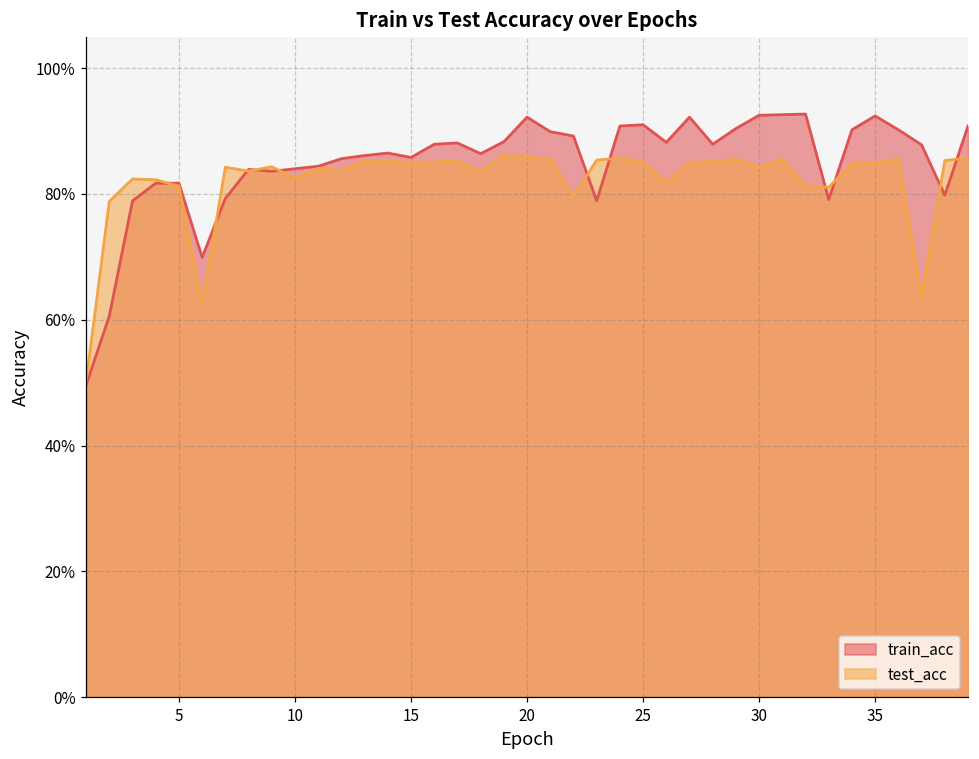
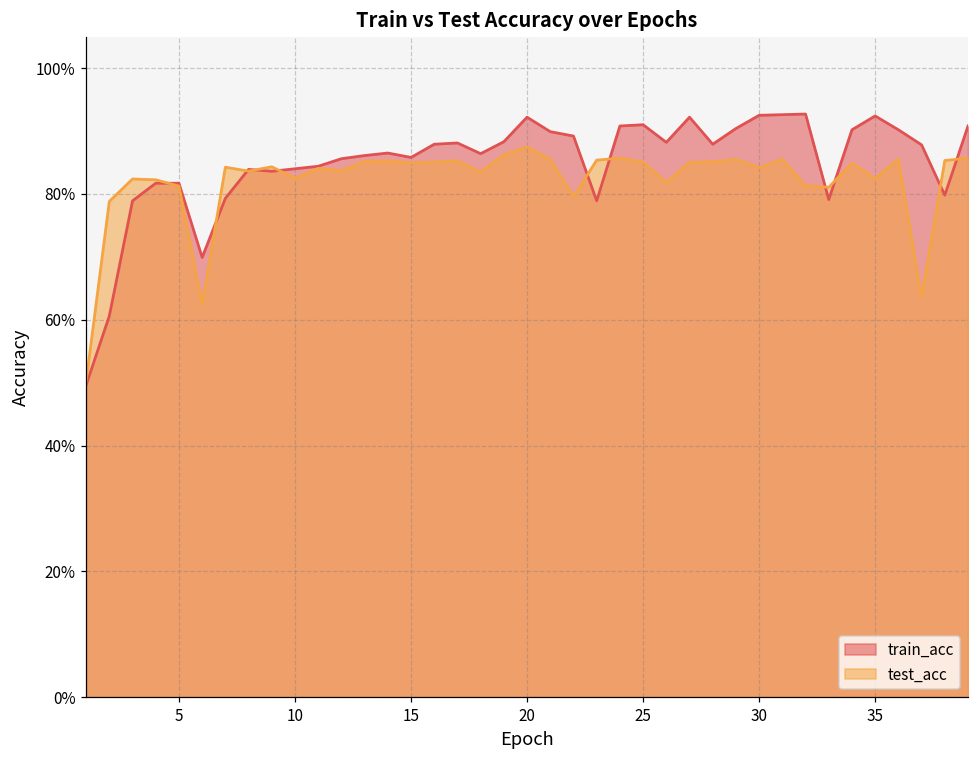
  {
    "train_acc": {
      "10": "84%",
      "15": "86%",
      "20": "92%",
      "25": "91%",
      "30": "93%",
      "35": "92%"
    },
    "test_acc": {
      "10": "83%",
      "15": "85%",
-     "20": "86%",
+     "20": "87%",
      "25": "85%",
      "30": "84%",
-     "35": "85%"
+     "35": "82%"
    }
  }
